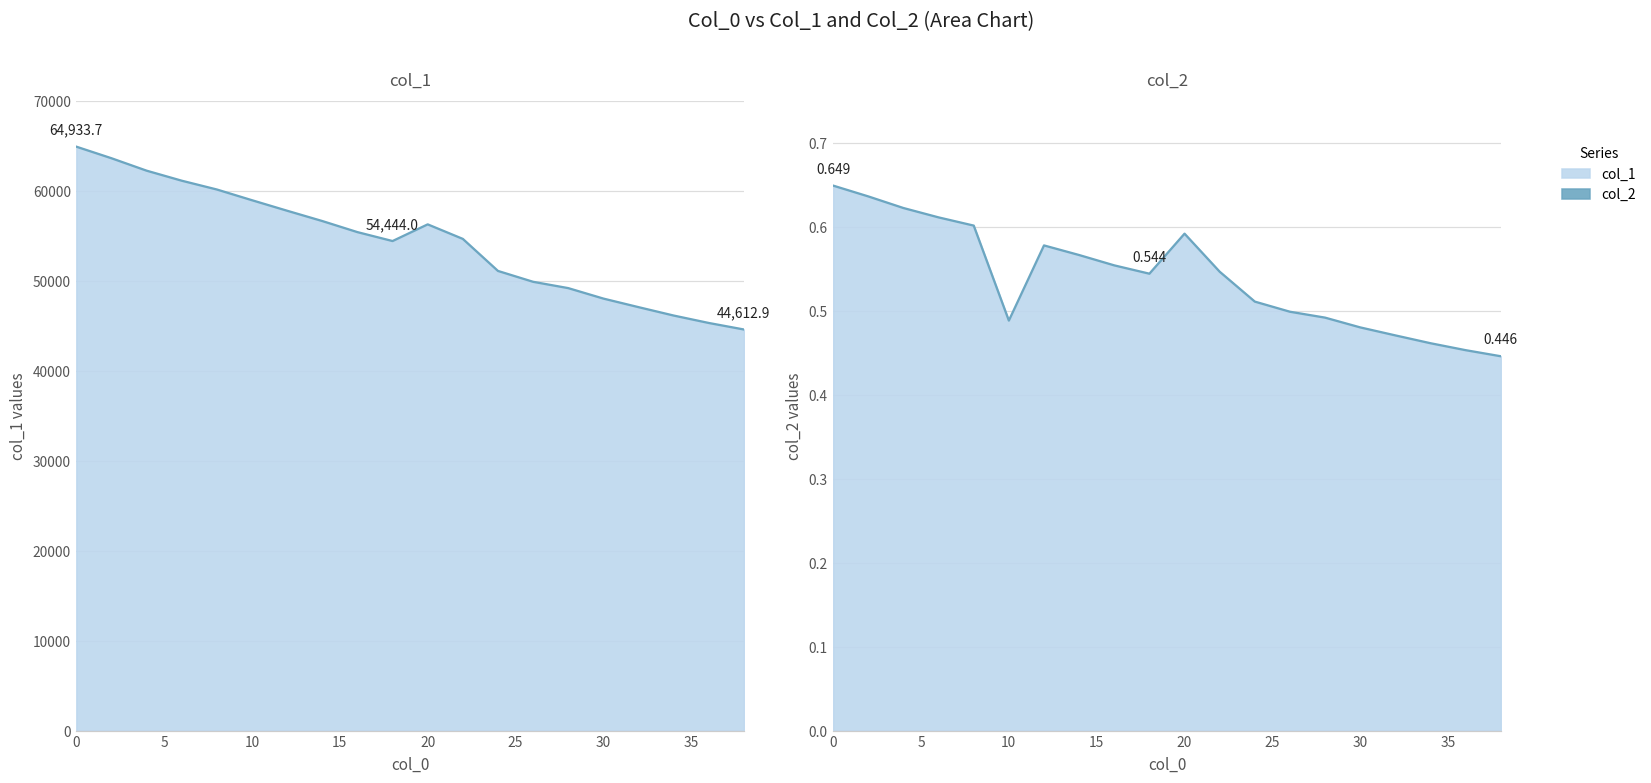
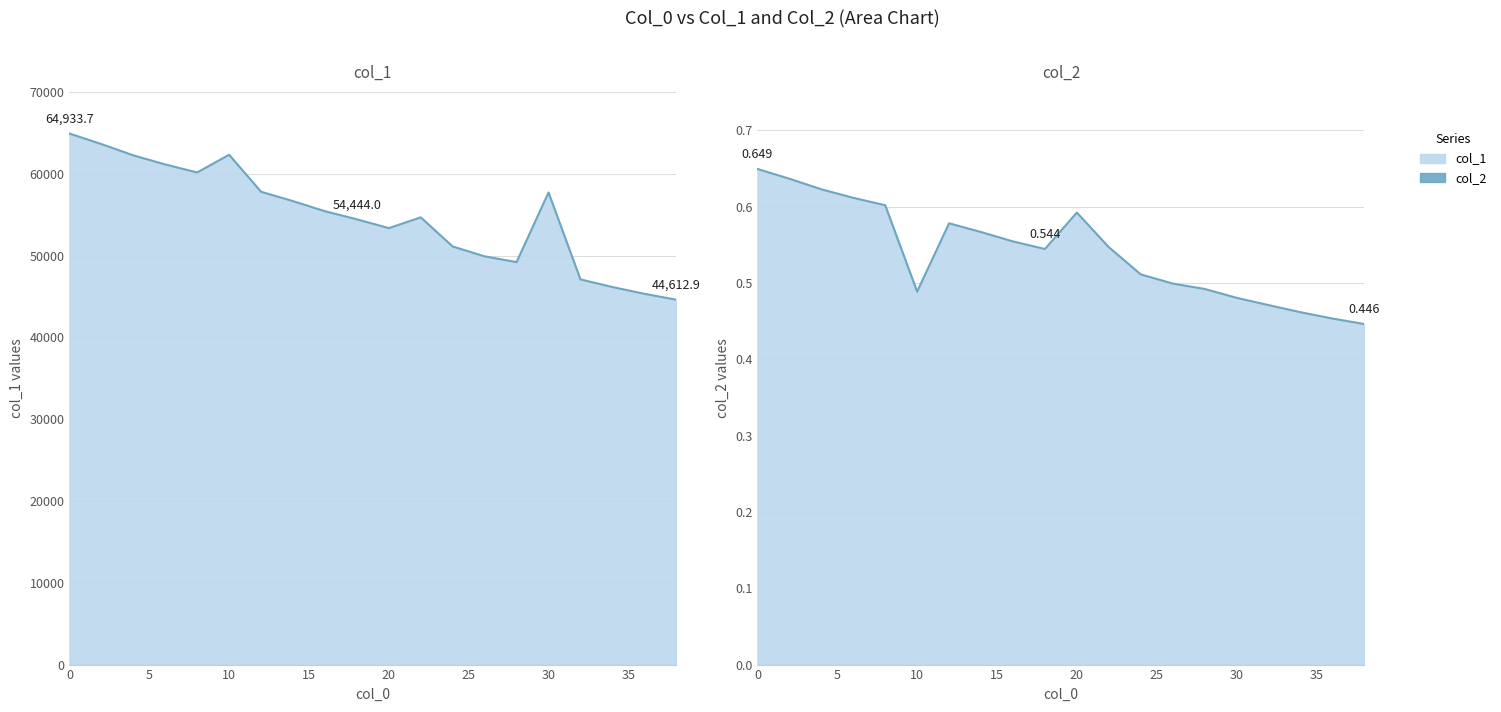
  {
    "col_1": {
-     "10": 59000,
-     "20": 56000,
-     "30": 48000
+     "10": 62000,
+     "20": 53000,
+     "30": 58000
    },
    "col_2": {
      "0": 0.649
    }
  }
